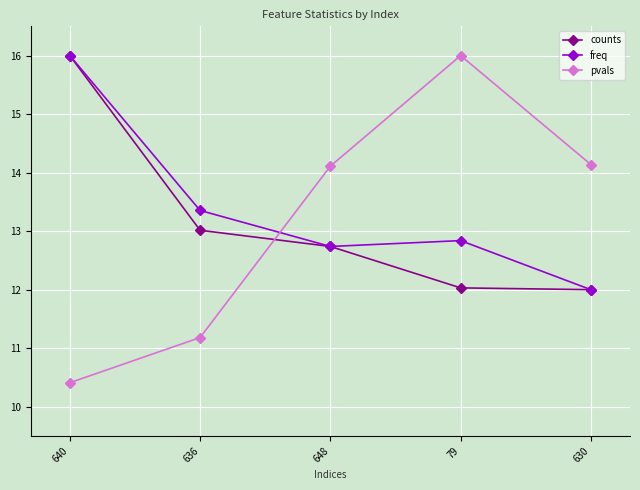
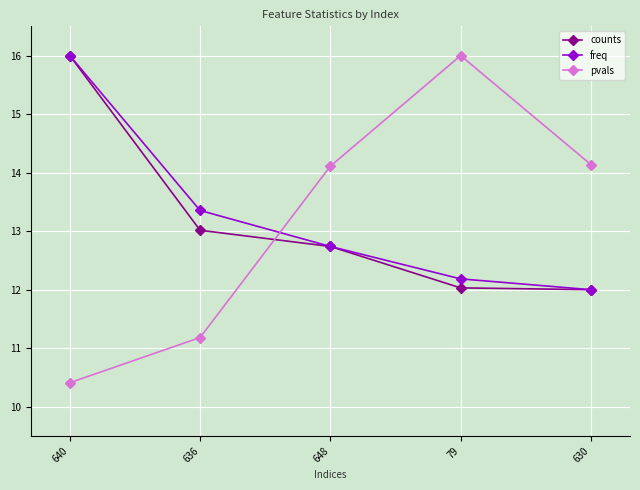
  {
    "counts": {
      "636": 13.0,
      "79": 12.0
    },
    "freq": {
      "636": 13.4,
-     "79": 12.8
+     "79": 12.2
    },
    "pvals": {
      "640": 10.4,
      "636": 11.2,
      "648": 14.1,
      "79": 16.0,
      "630": 14.1
    }
  }
